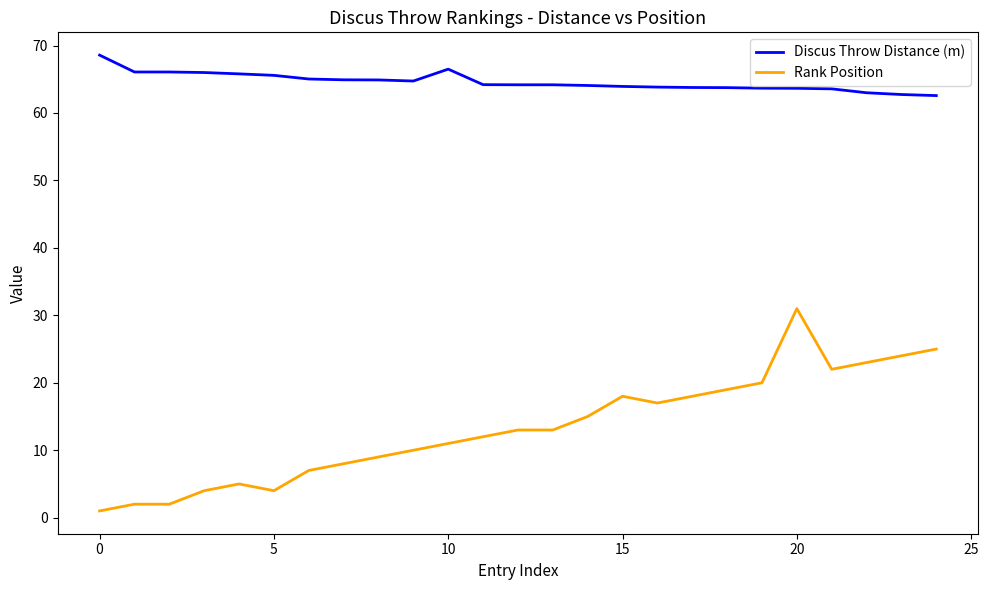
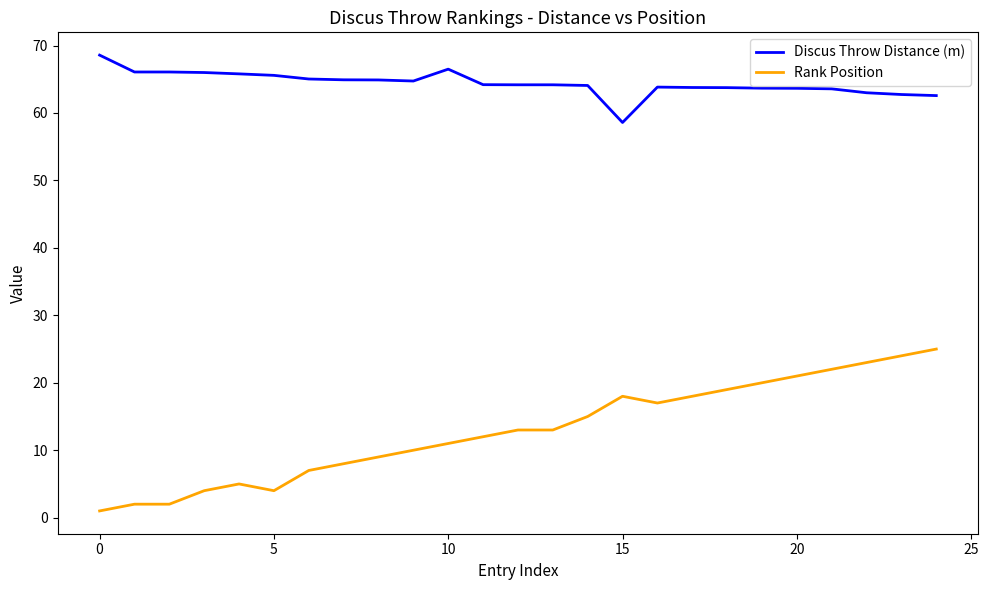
  {
    "Discus Throw Distance (m)": {
      "0": 69,
      "5": 66,
      "10": 67,
-     "15": 64,
+     "15": 59,
      "20": 64
    },
    "Rank Position": {
      "0": 1,
      "5": 4,
      "10": 11,
      "15": 18,
-     "20": 31
+     "20": 21
    }
  }
